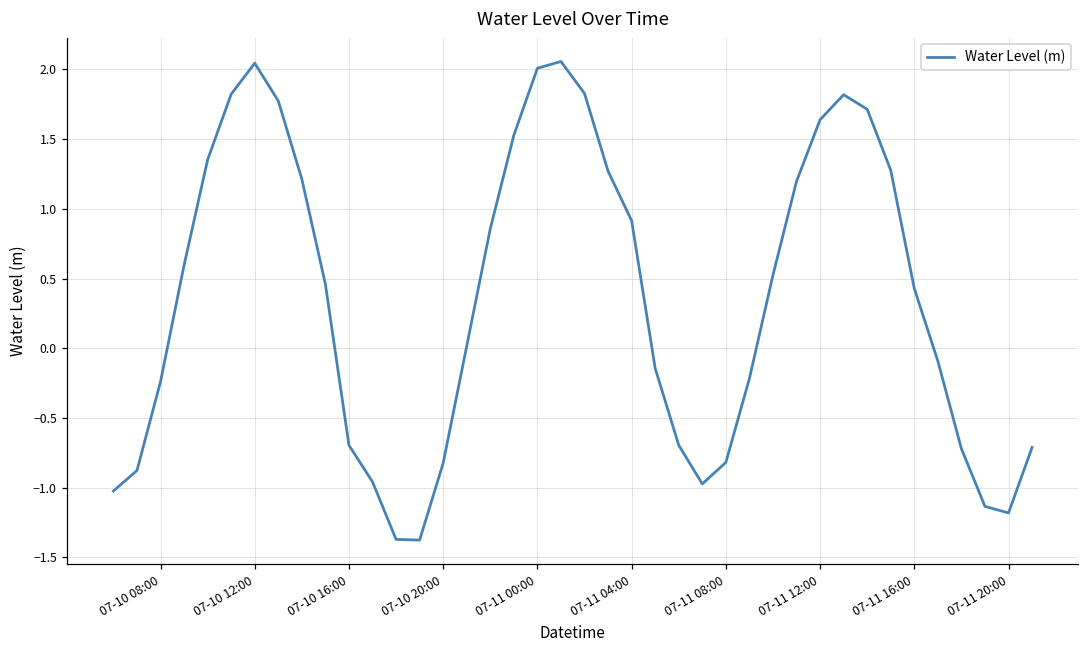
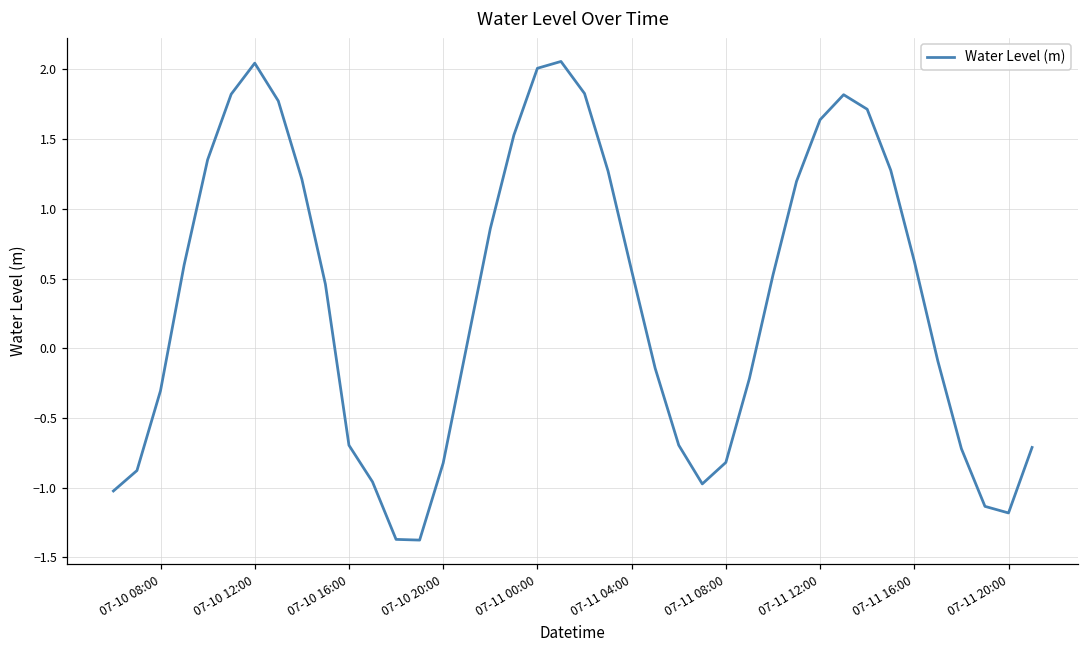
  {
-   "07-10 08:00": -0.24,
+   "07-10 08:00": -0.30,
    "07-10 12:00": 2.04,
    "07-10 16:00": -0.70,
    "07-10 20:00": -0.82,
    "07-11 00:00": 2.01,
-   "07-11 04:00": 0.92,
+   "07-11 04:00": 0.56,
    "07-11 08:00": -0.82,
    "07-11 12:00": 1.64,
-   "07-11 16:00": 0.43,
+   "07-11 16:00": 0.62,
    "07-11 20:00": -1.18
  }
